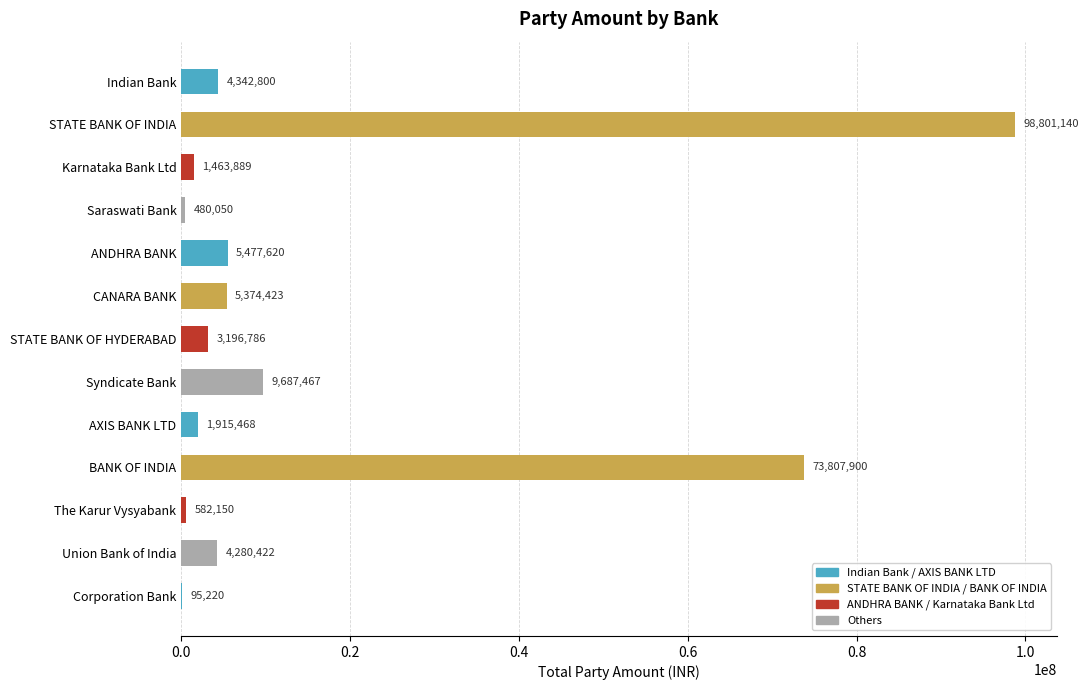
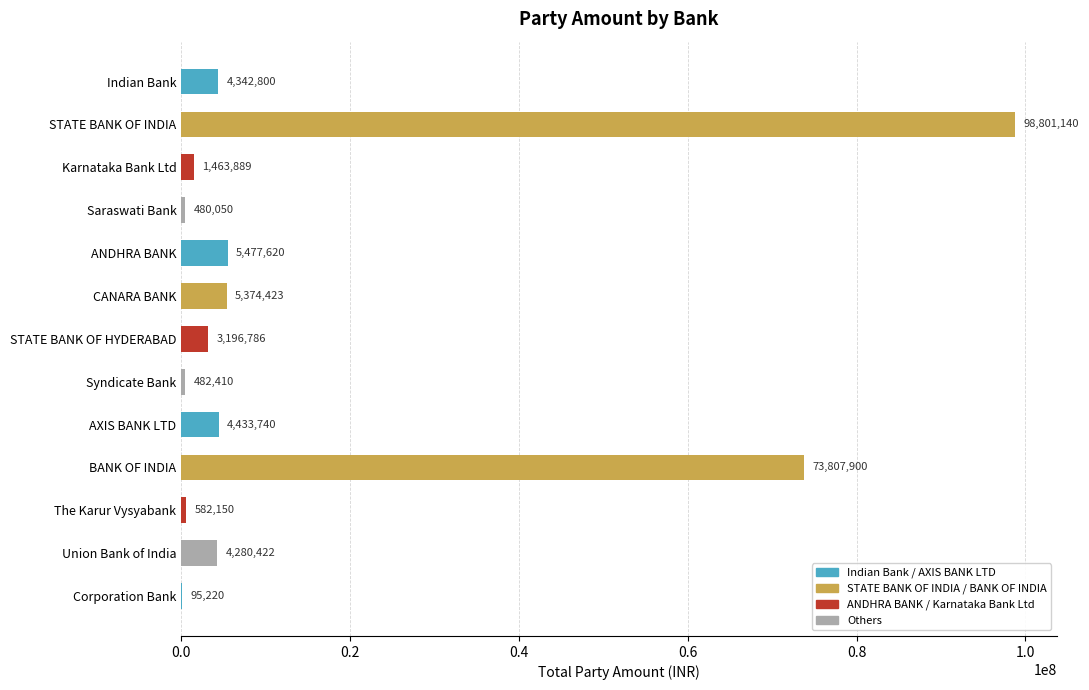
  {
    "Indian Bank": "4,342,800",
    "STATE BANK OF INDIA": "98,801,140",
    "Karnataka Bank Ltd": "1,463,889",
    "Saraswati Bank": "480,050",
    "ANDHRA BANK": "5,477,620",
    "CANARA BANK": "5,374,423",
    "STATE BANK OF HYDERABAD": "3,196,786",
-   "Syndicate Bank": "9,687,467",
-   "AXIS BANK LTD": "1,915,468",
+   "Syndicate Bank": "482,410",
+   "AXIS BANK LTD": "4,433,740",
    "BANK OF INDIA": "73,807,900",
    "The Karur Vysyabank": "582,150",
    "Union Bank of India": "4,280,422",
    "Corporation Bank": "95,220"
  }
